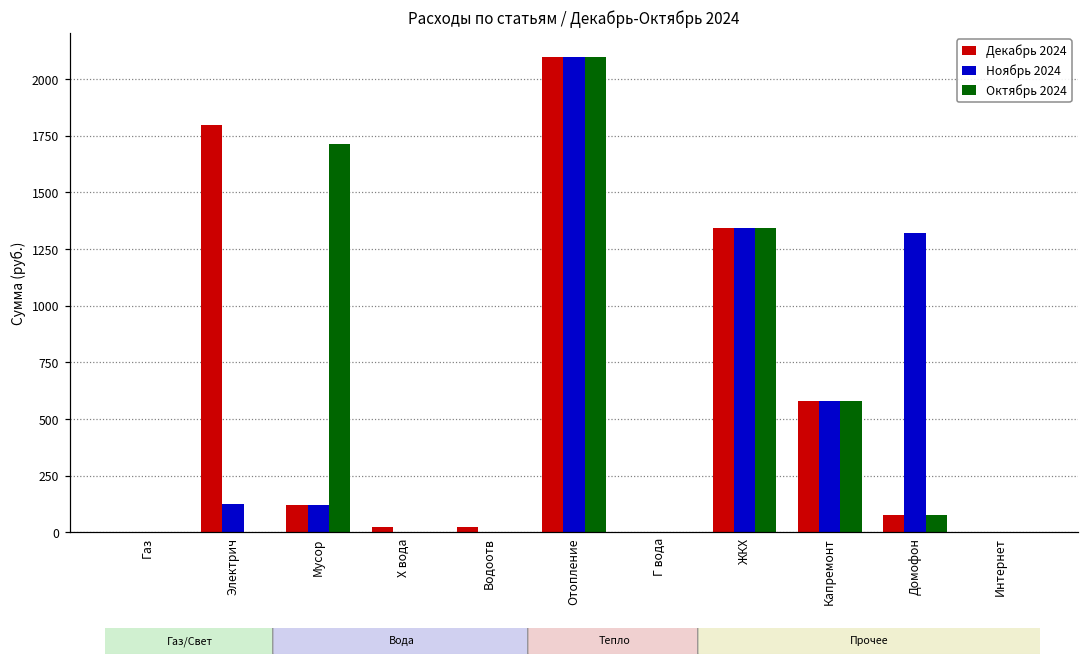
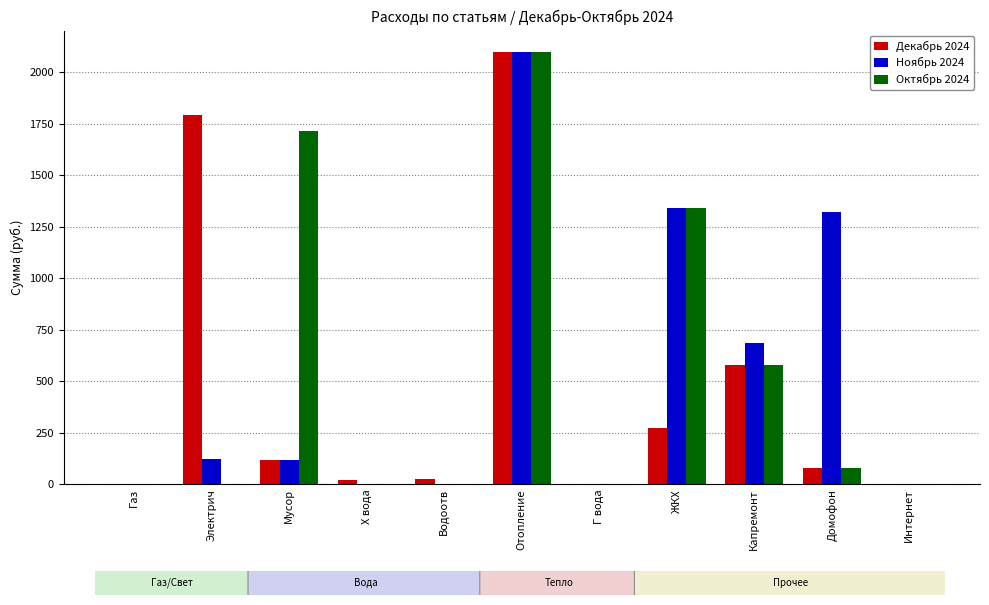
  {
    "Декабрь 2024": {
      "Газ": 0,
      "Электрич": 1800,
      "Мусор": 120,
      "Х вода": 20,
      "Водоотв": 30,
      "Отопление": 2100,
      "Г вода": 0,
-     "ЖКХ": 1340,
+     "ЖКХ": 270,
      "Капремонт": 580,
      "Домофон": 80,
      "Интернет": 0
    },
    "Ноябрь 2024": {
      "Газ": 0,
      "Электрич": 120,
      "Мусор": 120,
      "Х вода": 0,
      "Водоотв": 0,
      "Отопление": 2100,
      "Г вода": 0,
      "ЖКХ": 1340,
-     "Капремонт": 580,
+     "Капремонт": 690,
      "Домофон": 1320,
      "Интернет": 0
    },
    "Октябрь 2024": {
      "Газ": 0,
      "Электрич": 0,
      "Мусор": 1710,
      "Х вода": 0,
      "Водоотв": 0,
      "Отопление": 2100,
      "Г вода": 0,
      "ЖКХ": 1340,
      "Капремонт": 580,
      "Домофон": 80,
      "Интернет": 0
    }
  }
